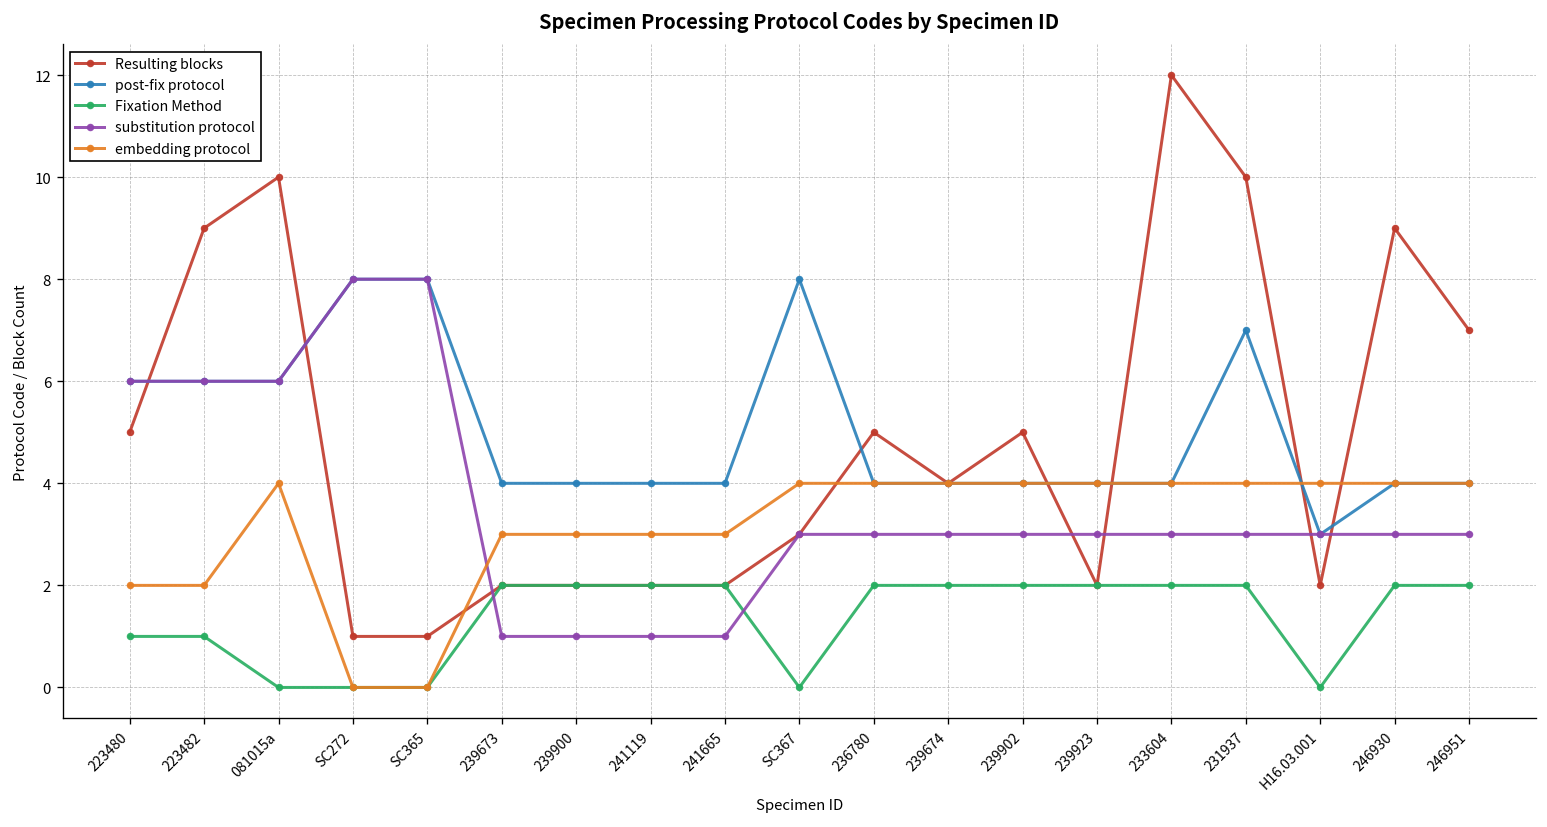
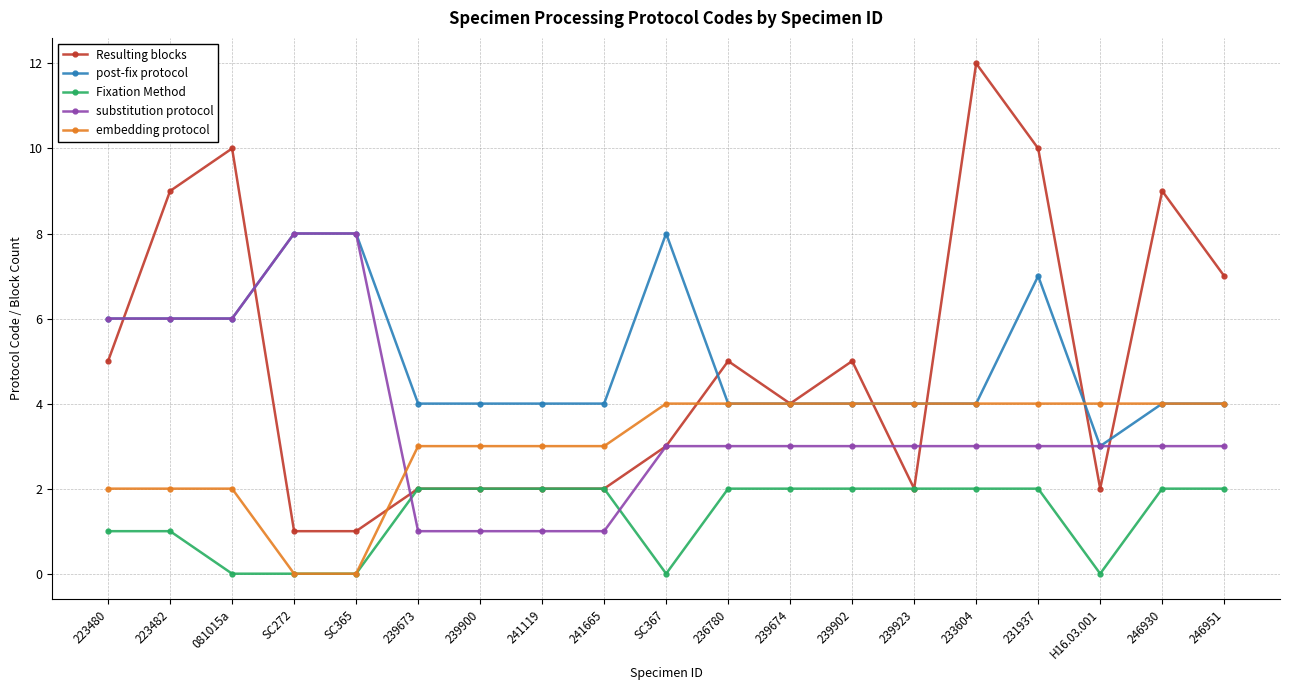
  {
    "Resulting blocks": {
      "223480": 5,
      "223482": 9,
      "081015a": 10,
      "SC272": 1,
      "SC365": 1,
      "236780": 5,
      "239902": 5,
      "233604": 12,
      "231937": 10,
      "H16.03.001": 2,
      "246930": 9,
      "246951": 7
    },
    "post-fix protocol": {
      "239673": 4,
      "239900": 4,
      "241119": 4,
      "241665": 4,
      "SC367": 8,
      "231937": 7
    },
    "Fixation Method": {
      "223480": 1,
      "223482": 1,
      "081015a": 0,
      "SC367": 0,
      "236780": 2,
      "239674": 2,
      "239902": 2,
      "233604": 2,
      "231937": 2,
      "H16.03.001": 0,
      "246930": 2,
      "246951": 2
    },
    "substitution protocol": {
      "239673": 1,
      "239900": 1,
      "241119": 1,
      "241665": 1,
      "236780": 3,
      "239674": 3,
      "239902": 3,
      "239923": 3,
      "233604": 3,
      "231937": 3,
      "246930": 3,
      "246951": 3
    },
    "embedding protocol": {
      "223480": 2,
      "223482": 2,
-     "081015a": 4,
+     "081015a": 2,
      "239673": 3,
      "239900": 3,
      "241119": 3,
      "241665": 3,
      "SC367": 4,
      "231937": 4,
      "H16.03.001": 4
    }
  }
